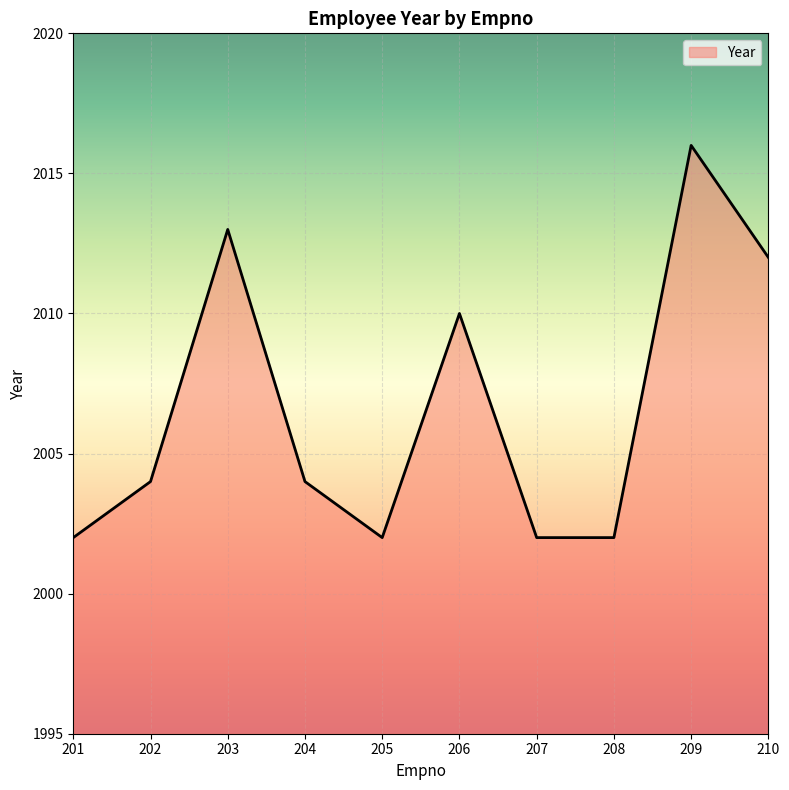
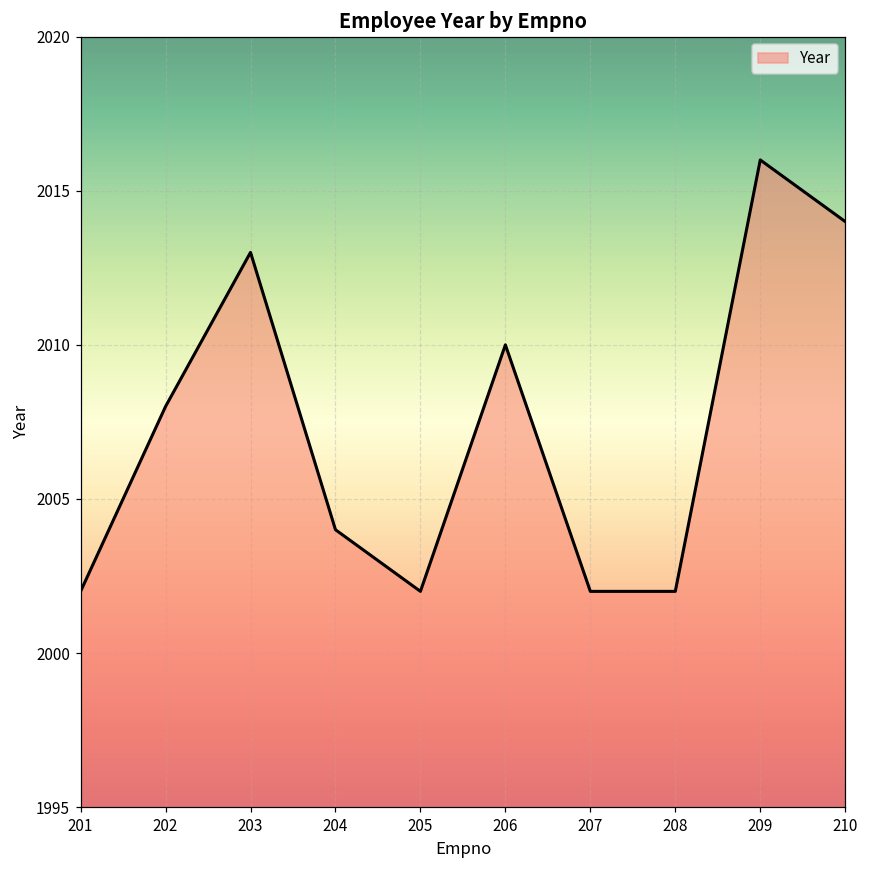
  {
    "201": 2002,
-   "202": 2004,
+   "202": 2008,
    "203": 2013,
    "204": 2004,
    "205": 2002,
    "206": 2010,
    "207": 2002,
    "208": 2002,
    "209": 2016,
-   "210": 2012
+   "210": 2014
  }
